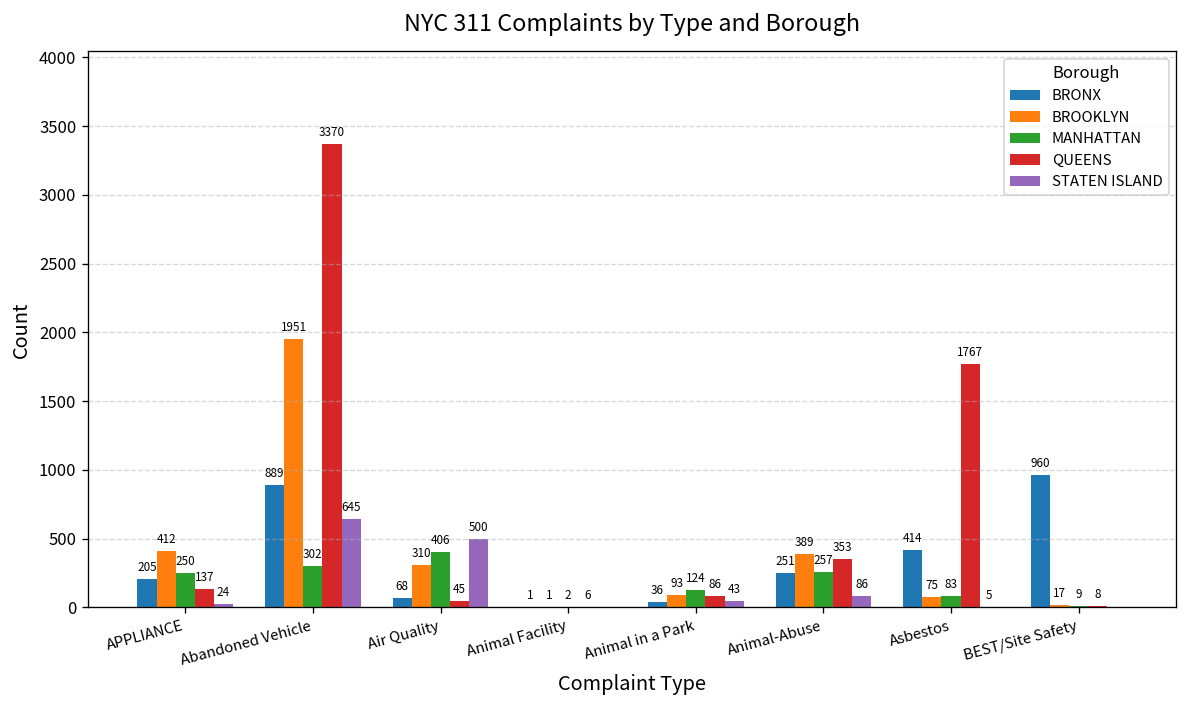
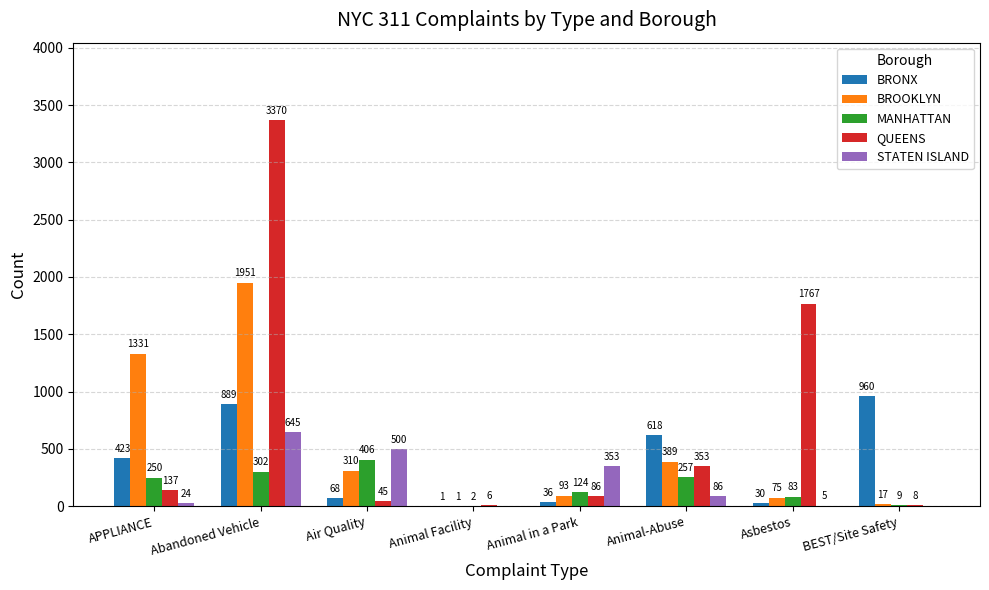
  {
    "BRONX": {
-     "APPLIANCE": 205,
+     "APPLIANCE": 423,
      "Abandoned Vehicle": 889,
      "Air Quality": 68,
      "Animal Facility": 1,
      "Animal in a Park": 36,
-     "Animal-Abuse": 251,
-     "Asbestos": 414,
+     "Animal-Abuse": 618,
+     "Asbestos": 30,
      "BEST/Site Safety": 960
    },
    "BROOKLYN": {
-     "APPLIANCE": 412,
+     "APPLIANCE": 1331,
      "Abandoned Vehicle": 1951,
      "Air Quality": 310,
      "Animal Facility": 1,
      "Animal in a Park": 93,
      "Animal-Abuse": 389,
      "Asbestos": 75,
      "BEST/Site Safety": 17
    },
    "MANHATTAN": {
      "APPLIANCE": 250,
      "Abandoned Vehicle": 302,
      "Air Quality": 406,
      "Animal Facility": 2,
      "Animal in a Park": 124,
      "Animal-Abuse": 257,
      "Asbestos": 83,
      "BEST/Site Safety": 9
    },
    "QUEENS": {
      "APPLIANCE": 137,
      "Abandoned Vehicle": 3370,
      "Air Quality": 45,
      "Animal Facility": 6,
      "Animal in a Park": 86,
      "Animal-Abuse": 353,
      "Asbestos": 1767,
      "BEST/Site Safety": 8
    },
    "STATEN ISLAND": {
      "APPLIANCE": 24,
      "Abandoned Vehicle": 645,
      "Air Quality": 500,
-     "Animal in a Park": 43,
+     "Animal in a Park": 353,
      "Animal-Abuse": 86,
      "Asbestos": 5
    }
  }
